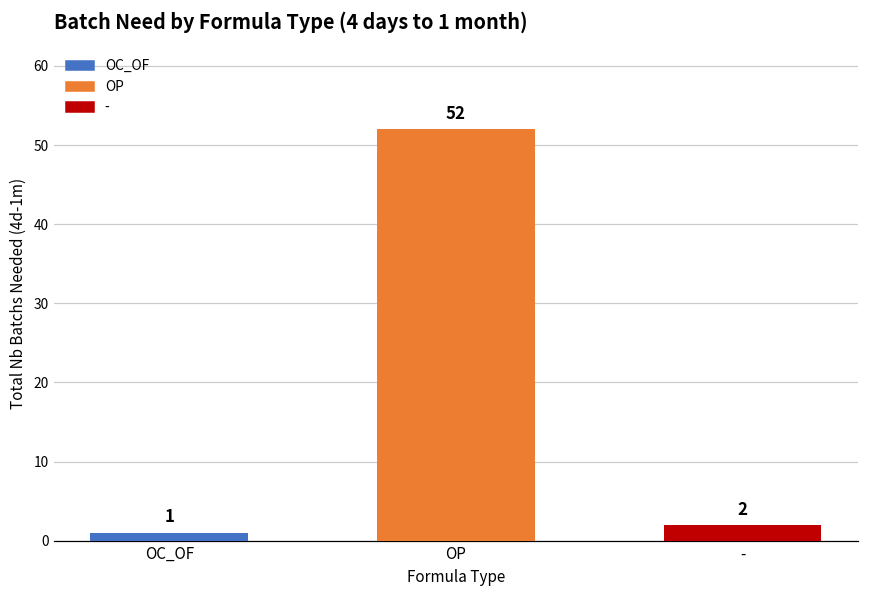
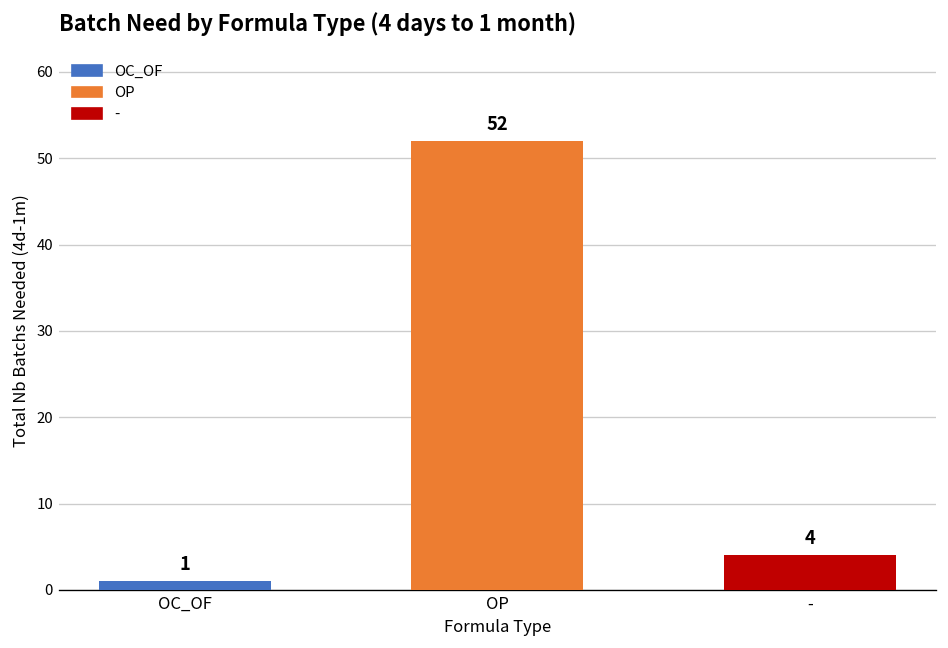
  {
    "OC_OF": 1,
    "OP": 52,
-   "-": 2
+   "-": 4
  }
